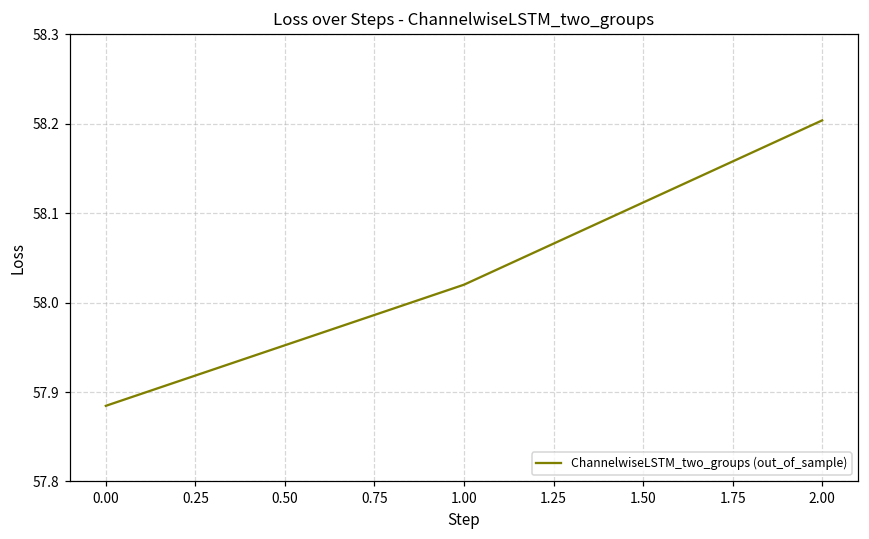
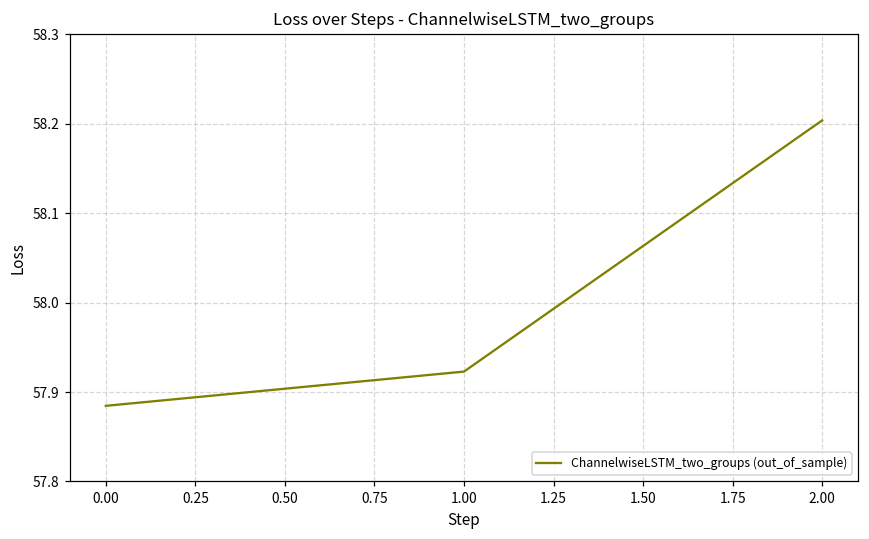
  {
    "0.00": 57.88,
-   "1.00": 58.02,
+   "1.00": 57.92,
    "2.00": 58.20
  }
